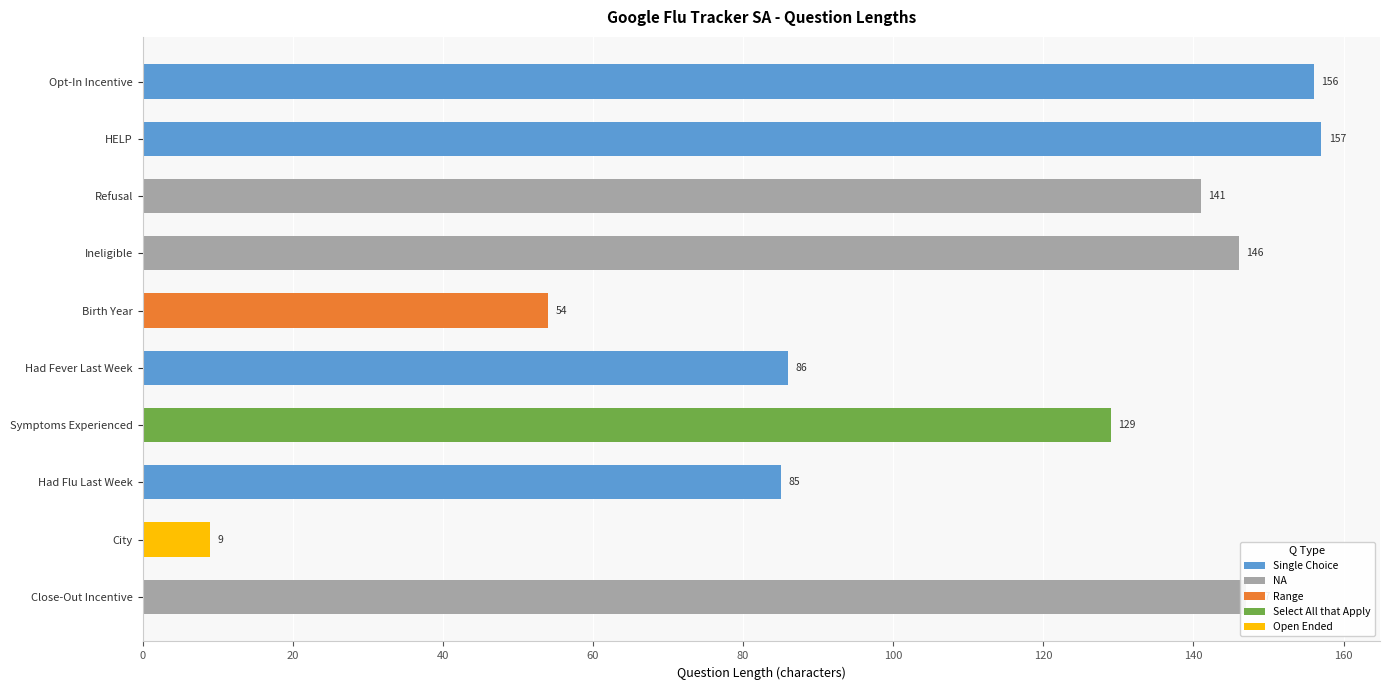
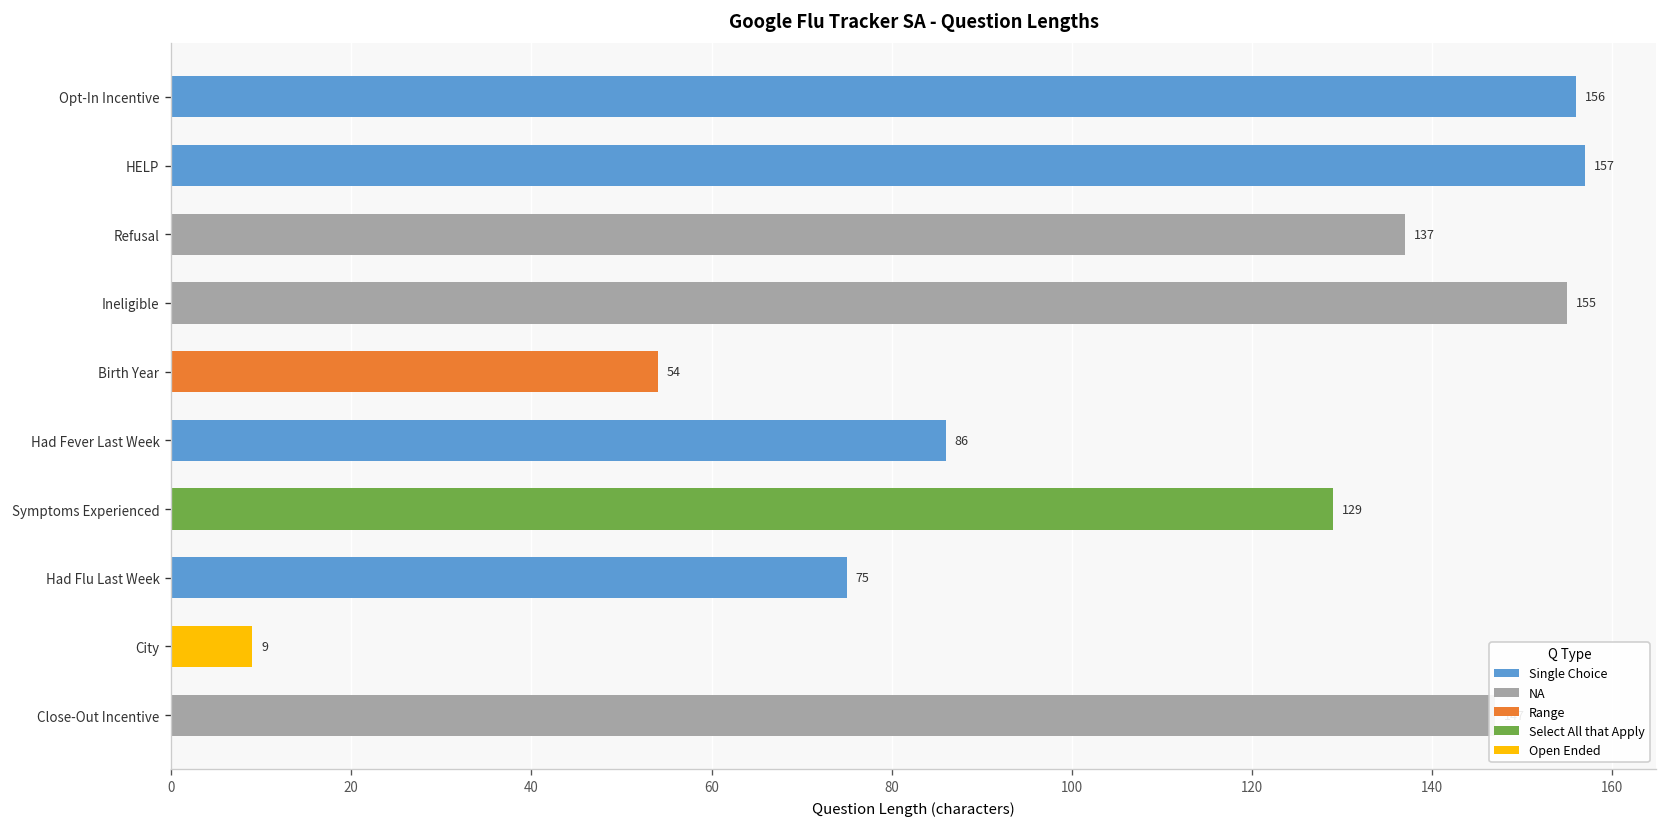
  {
    "Opt-In Incentive": 156,
    "HELP": 157,
-   "Refusal": 141,
-   "Ineligible": 146,
+   "Refusal": 137,
+   "Ineligible": 155,
    "Birth Year": 54,
    "Had Fever Last Week": 86,
    "Symptoms Experienced": 129,
-   "Had Flu Last Week": 85,
+   "Had Flu Last Week": 75,
    "City": 9
  }
